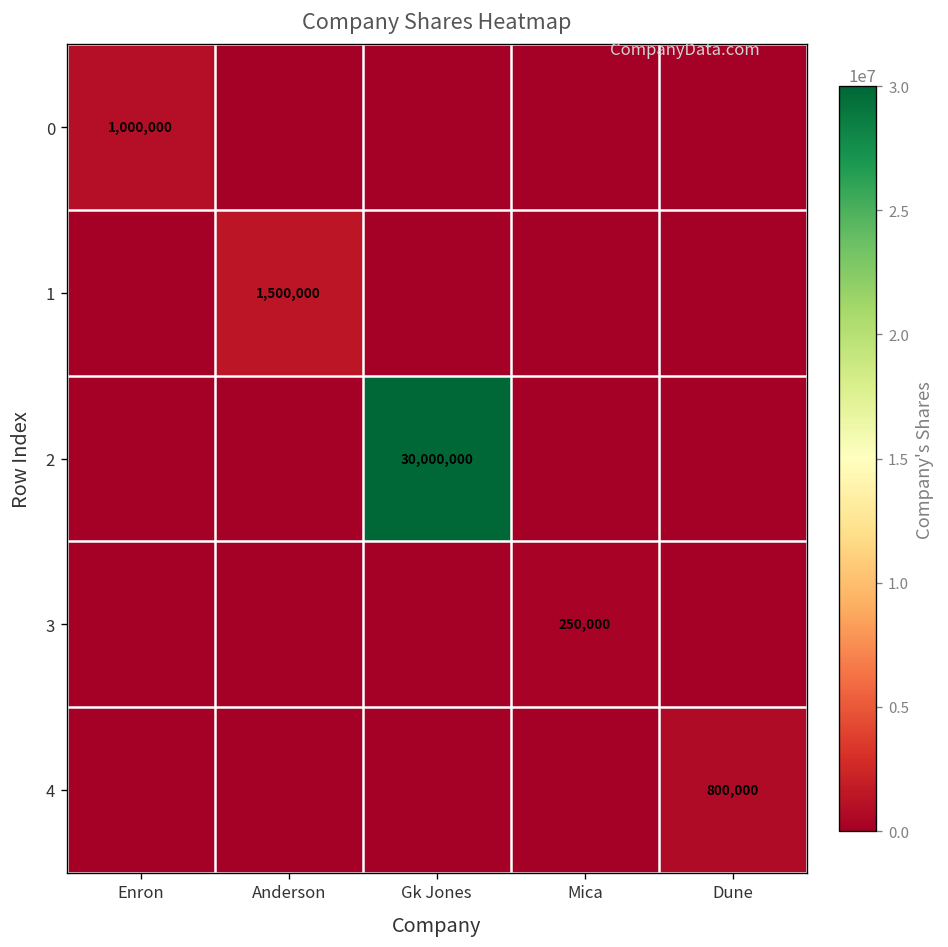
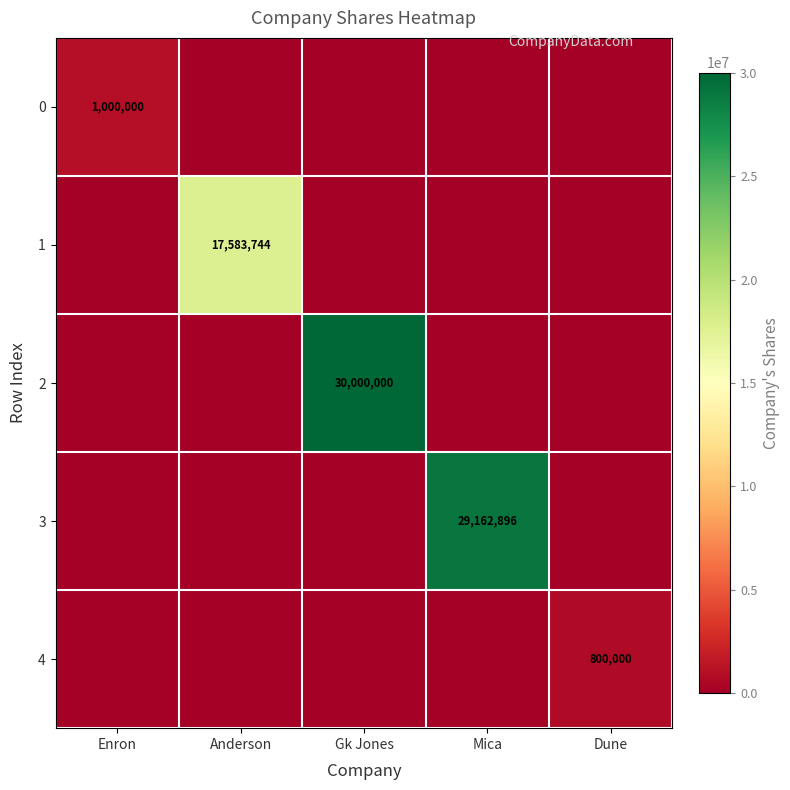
  {
    "0": {
      "Enron": "1,000,000"
    },
    "1": {
-     "Anderson": "1,500,000"
+     "Anderson": "17,583,744"
    },
    "2": {
      "Gk Jones": "30,000,000"
    },
    "3": {
-     "Mica": "250,000"
+     "Mica": "29,162,896"
    },
    "4": {
      "Dune": "800,000"
    }
  }
